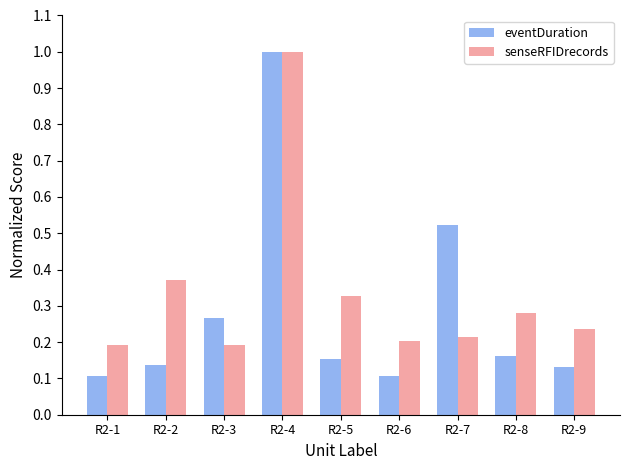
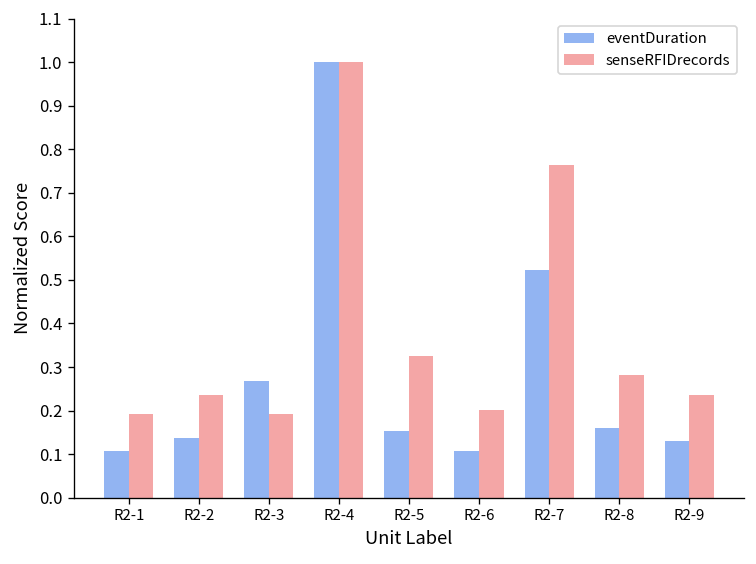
  {
    "eventDuration": {
      "R2-1": 0.11,
      "R2-2": 0.14,
      "R2-3": 0.27,
      "R2-4": 1.00,
      "R2-5": 0.15,
      "R2-6": 0.11,
      "R2-7": 0.52,
      "R2-8": 0.16,
      "R2-9": 0.13
    },
    "senseRFIDrecords": {
      "R2-1": 0.19,
-     "R2-2": 0.37,
+     "R2-2": 0.24,
      "R2-3": 0.19,
      "R2-4": 1.00,
      "R2-5": 0.33,
      "R2-6": 0.20,
-     "R2-7": 0.21,
+     "R2-7": 0.76,
      "R2-8": 0.28,
      "R2-9": 0.24
    }
  }
